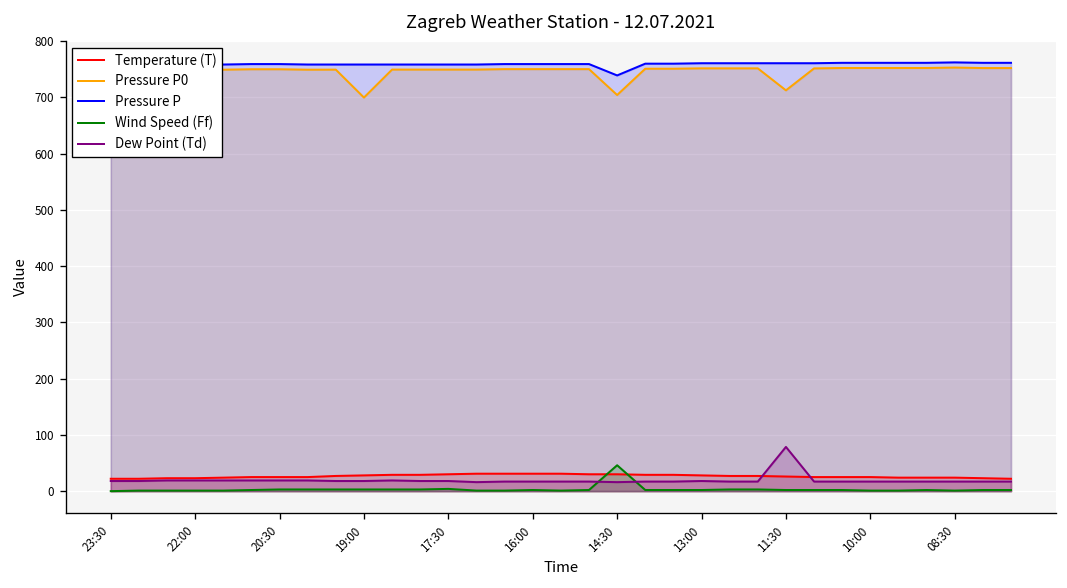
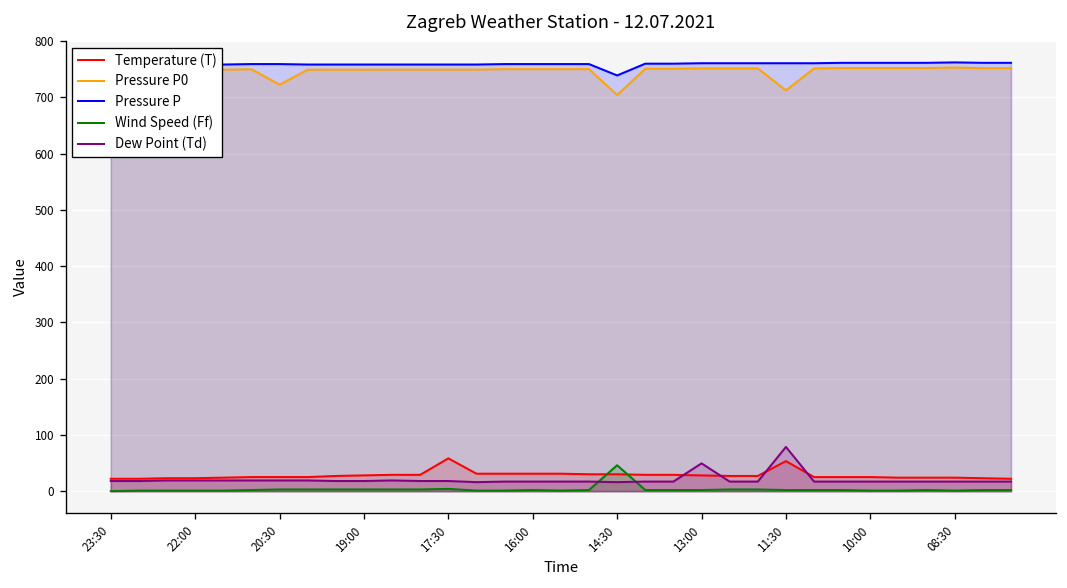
  {
    "Temperature (T)": {
      "20:30": 30,
      "19:00": 30,
-     "17:30": 30,
+     "17:30": 60,
      "16:00": 30,
      "14:30": 30,
      "13:00": 30,
-     "11:30": 30,
+     "11:30": 50,
      "10:00": 30,
      "08:30": 20
    },
    "Pressure P0": {
-     "20:30": 750,
-     "19:00": 700,
+     "20:30": 720,
+     "19:00": 750,
      "17:30": 750,
      "16:00": 750,
      "14:30": 700,
      "13:00": 750,
      "11:30": 710,
      "10:00": 750,
      "08:30": 750
    },
    "Pressure P": {
      "20:30": 760,
      "19:00": 760,
      "17:30": 760,
      "16:00": 760,
      "14:30": 740,
      "13:00": 760,
      "11:30": 760,
      "10:00": 760,
      "08:30": 760
    },
    "Wind Speed (Ff)": {
      "23:30": 0,
      "22:00": 0,
      "20:30": 0,
      "19:00": 0,
      "17:30": 0,
      "16:00": 0,
      "14:30": 50,
      "13:00": 0,
      "11:30": 0,
      "10:00": 0,
      "08:30": 0
    },
    "Dew Point (Td)": {
      "20:30": 20,
      "19:00": 20,
      "17:30": 20,
      "16:00": 20,
      "14:30": 20,
-     "13:00": 20,
+     "13:00": 50,
      "11:30": 80,
      "10:00": 20,
      "08:30": 20
    }
  }
